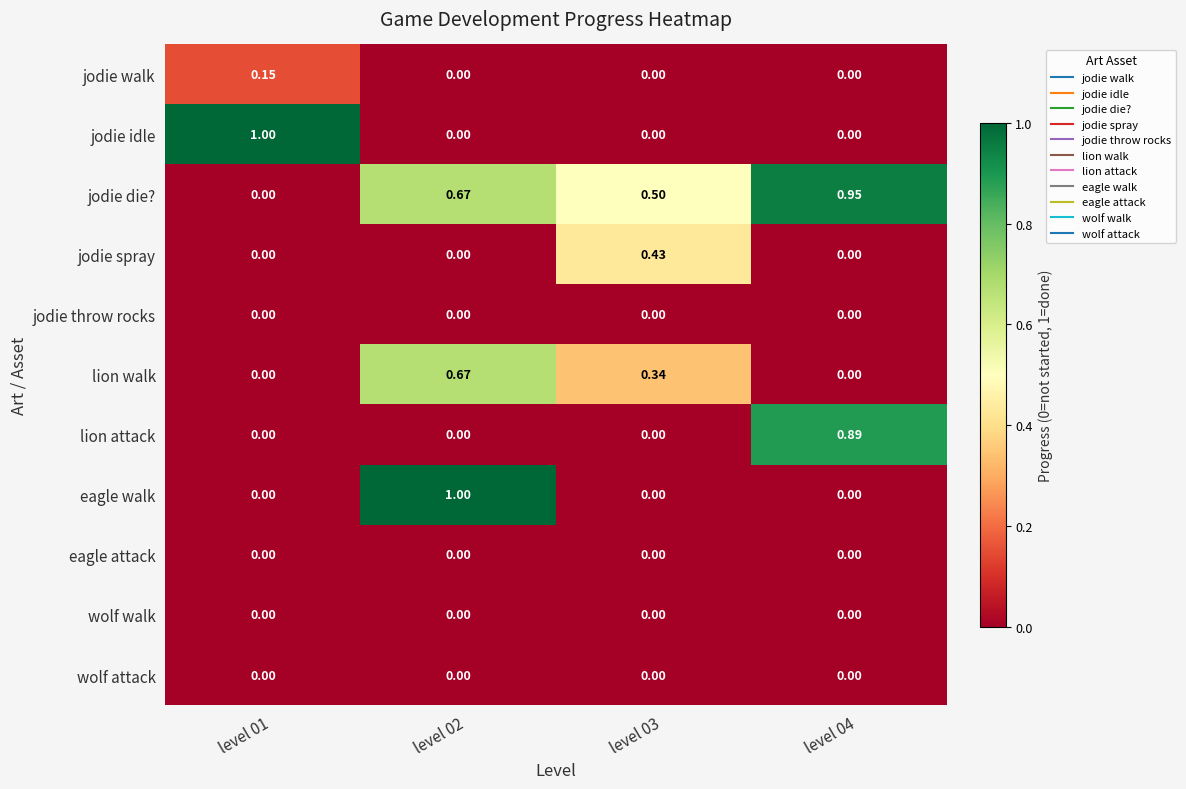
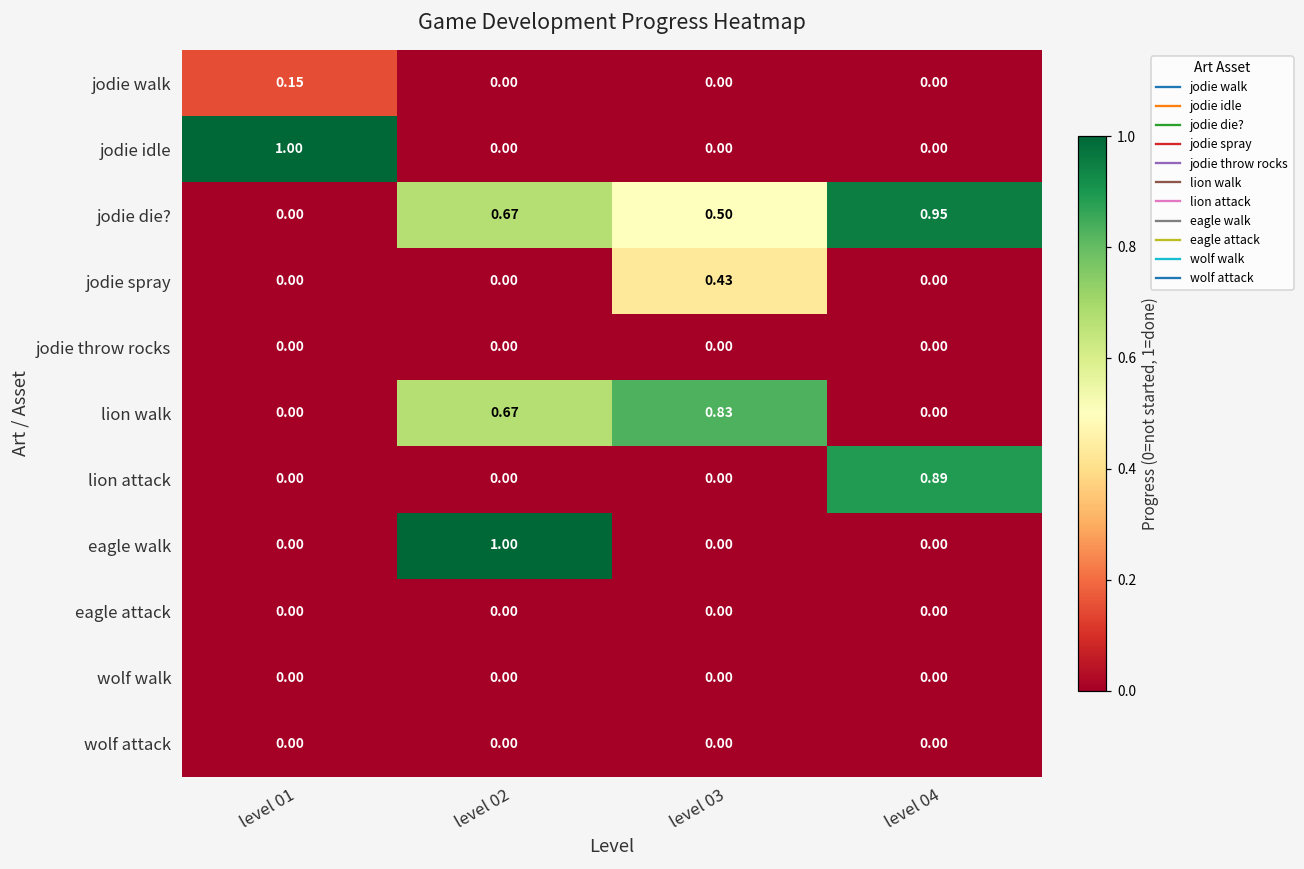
  {
    "jodie walk": {
      "level 01": 0.15,
      "level 02": 0.00,
      "level 03": 0.00,
      "level 04": 0.00
    },
    "jodie idle": {
      "level 01": 1.00,
      "level 02": 0.00,
      "level 03": 0.00,
      "level 04": 0.00
    },
    "jodie die?": {
      "level 01": 0.00,
      "level 02": 0.67,
      "level 03": 0.50,
      "level 04": 0.95
    },
    "jodie spray": {
      "level 01": 0.00,
      "level 02": 0.00,
      "level 03": 0.43,
      "level 04": 0.00
    },
    "jodie throw rocks": {
      "level 01": 0.00,
      "level 02": 0.00,
      "level 03": 0.00,
      "level 04": 0.00
    },
    "lion walk": {
      "level 01": 0.00,
      "level 02": 0.67,
-     "level 03": 0.34,
+     "level 03": 0.83,
      "level 04": 0.00
    },
    "lion attack": {
      "level 01": 0.00,
      "level 02": 0.00,
      "level 03": 0.00,
      "level 04": 0.89
    },
    "eagle walk": {
      "level 01": 0.00,
      "level 02": 1.00,
      "level 03": 0.00,
      "level 04": 0.00
    },
    "eagle attack": {
      "level 01": 0.00,
      "level 02": 0.00,
      "level 03": 0.00,
      "level 04": 0.00
    },
    "wolf walk": {
      "level 01": 0.00,
      "level 02": 0.00,
      "level 03": 0.00,
      "level 04": 0.00
    },
    "wolf attack": {
      "level 01": 0.00,
      "level 02": 0.00,
      "level 03": 0.00,
      "level 04": 0.00
    }
  }
